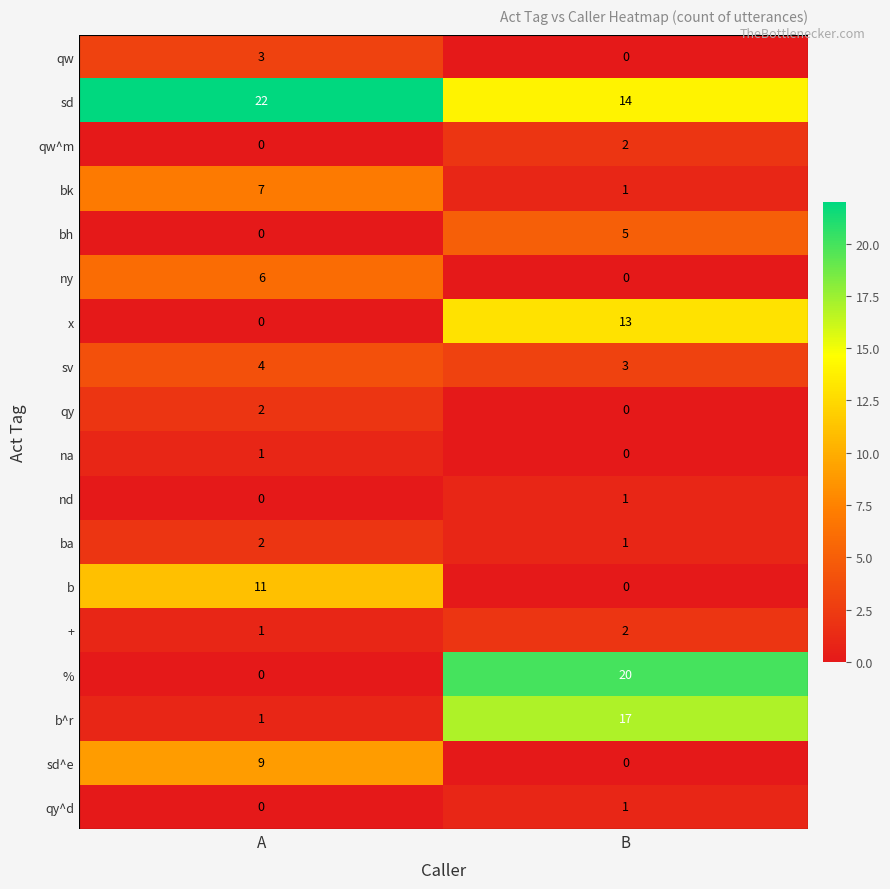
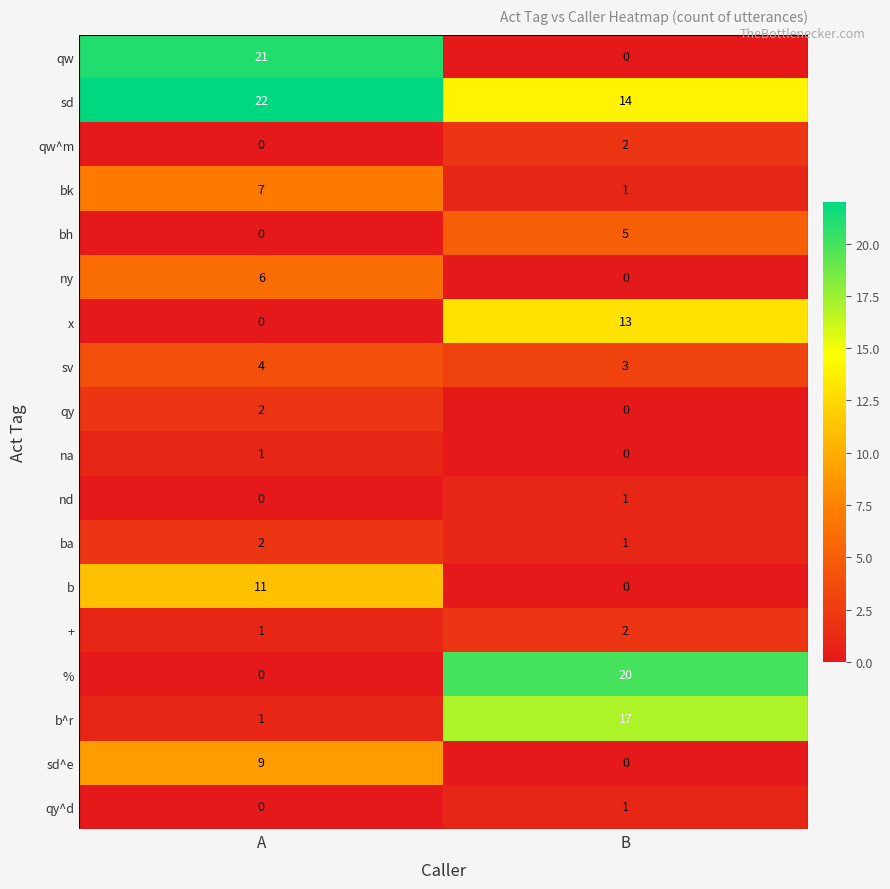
  {
    "qw": {
-     "A": 3,
+     "A": 21,
      "B": 0
    },
    "sd": {
      "A": 22,
      "B": 14
    },
    "qw^m": {
      "A": 0,
      "B": 2
    },
    "bk": {
      "A": 7,
      "B": 1
    },
    "bh": {
      "A": 0,
      "B": 5
    },
    "ny": {
      "A": 6,
      "B": 0
    },
    "x": {
      "A": 0,
      "B": 13
    },
    "sv": {
      "A": 4,
      "B": 3
    },
    "qy": {
      "A": 2,
      "B": 0
    },
    "na": {
      "A": 1,
      "B": 0
    },
    "nd": {
      "A": 0,
      "B": 1
    },
    "ba": {
      "A": 2,
      "B": 1
    },
    "b": {
      "A": 11,
      "B": 0
    },
    "+": {
      "A": 1,
      "B": 2
    },
    "%": {
      "A": 0,
      "B": 20
    },
    "b^r": {
      "A": 1,
      "B": 17
    },
    "sd^e": {
      "A": 9,
      "B": 0
    },
    "qy^d": {
      "A": 0,
      "B": 1
    }
  }
